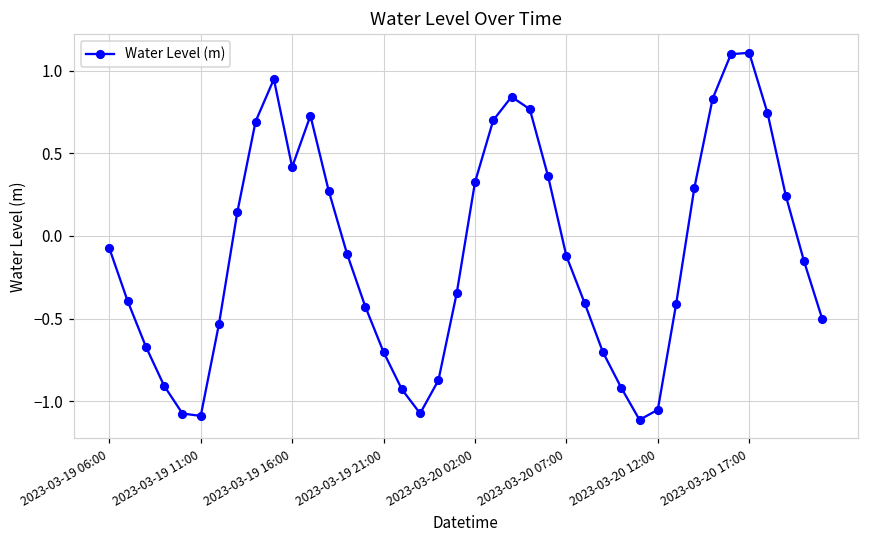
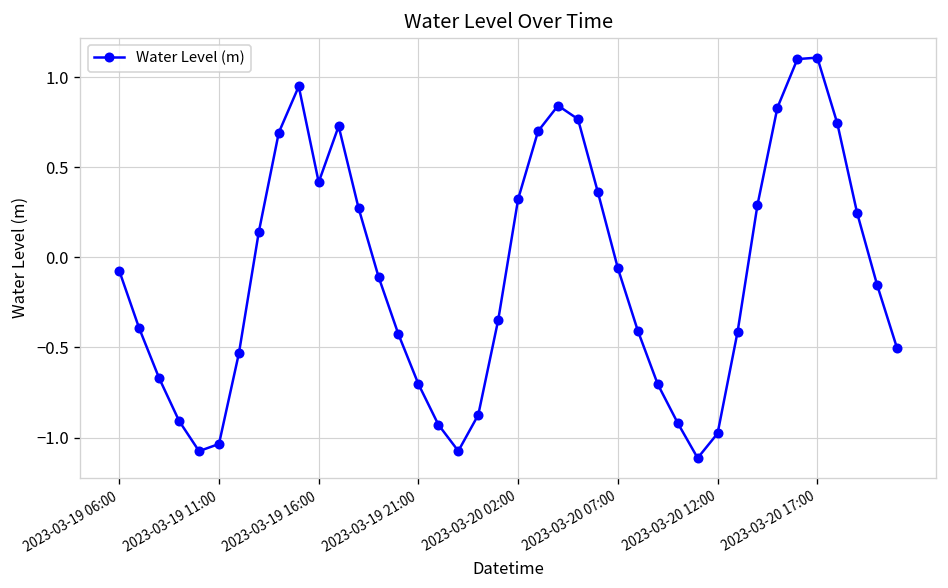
  {
    "2023-03-19 06:00": -0.07,
-   "2023-03-19 11:00": -1.09,
+   "2023-03-19 11:00": -1.04,
    "2023-03-19 16:00": 0.42,
    "2023-03-19 21:00": -0.70,
    "2023-03-20 02:00": 0.32,
-   "2023-03-20 07:00": -0.12,
-   "2023-03-20 12:00": -1.05,
+   "2023-03-20 07:00": -0.06,
+   "2023-03-20 12:00": -0.98,
    "2023-03-20 17:00": 1.11
  }
